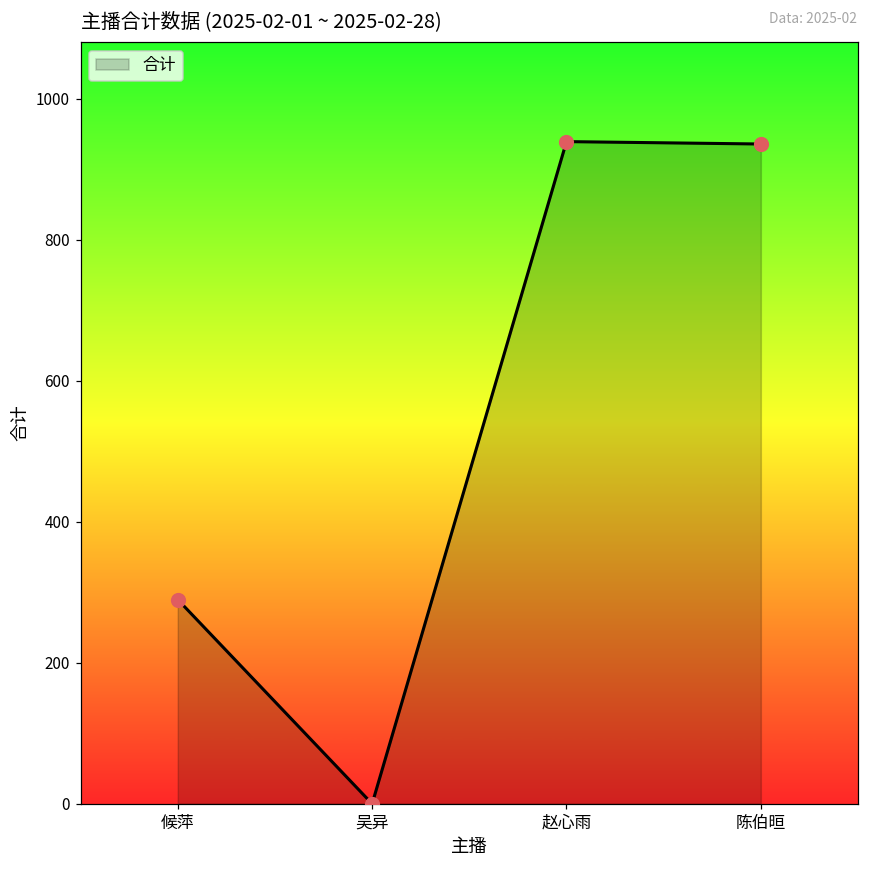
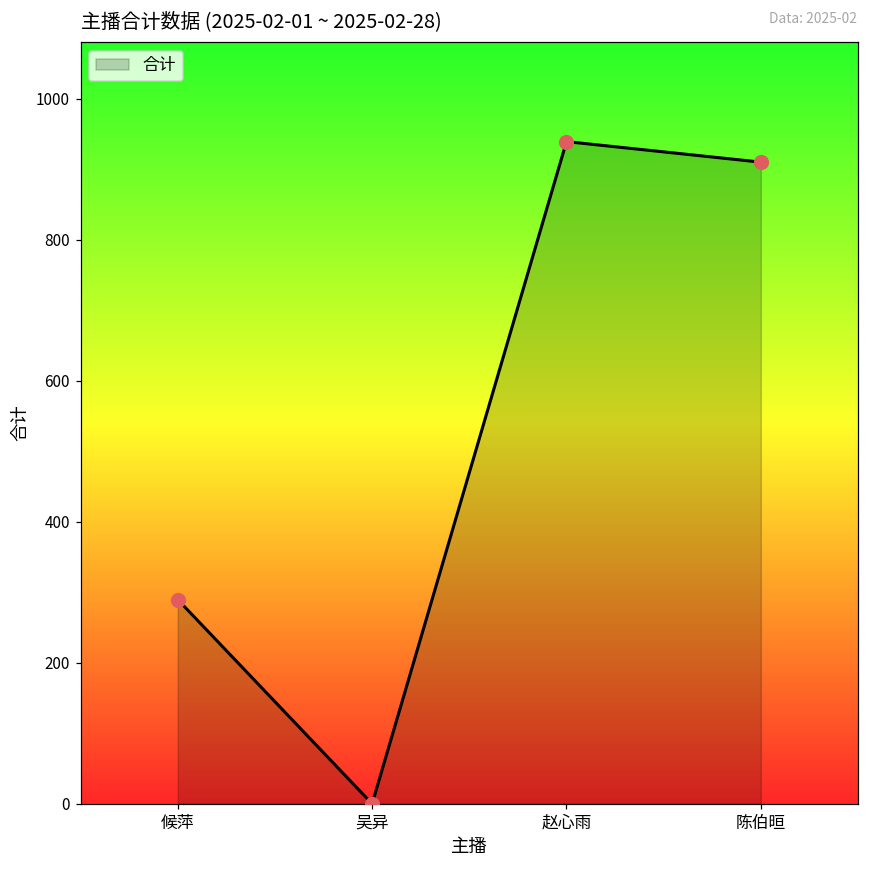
  {
    "候萍": 290,
    "吴异": 0,
    "赵心雨": 940,
-   "陈伯晅": 940
+   "陈伯晅": 910
  }
